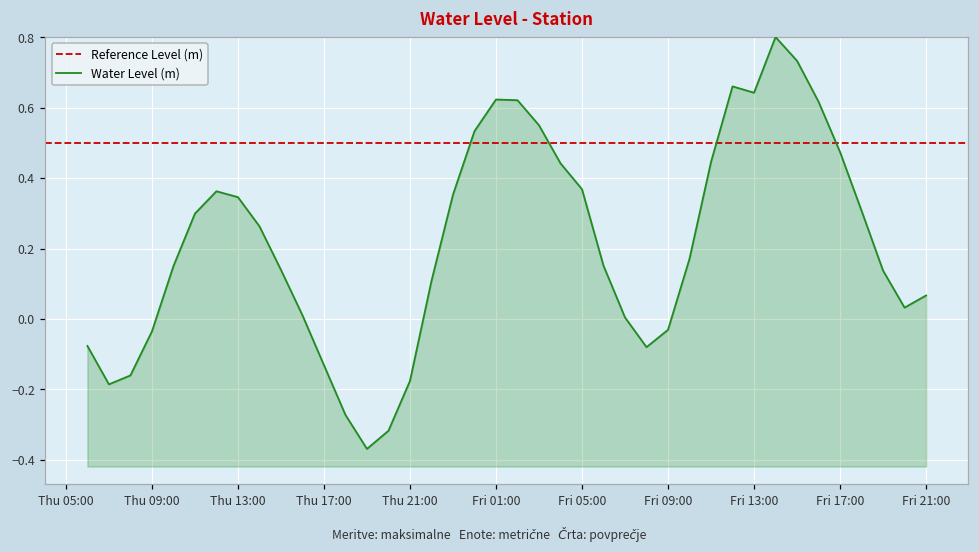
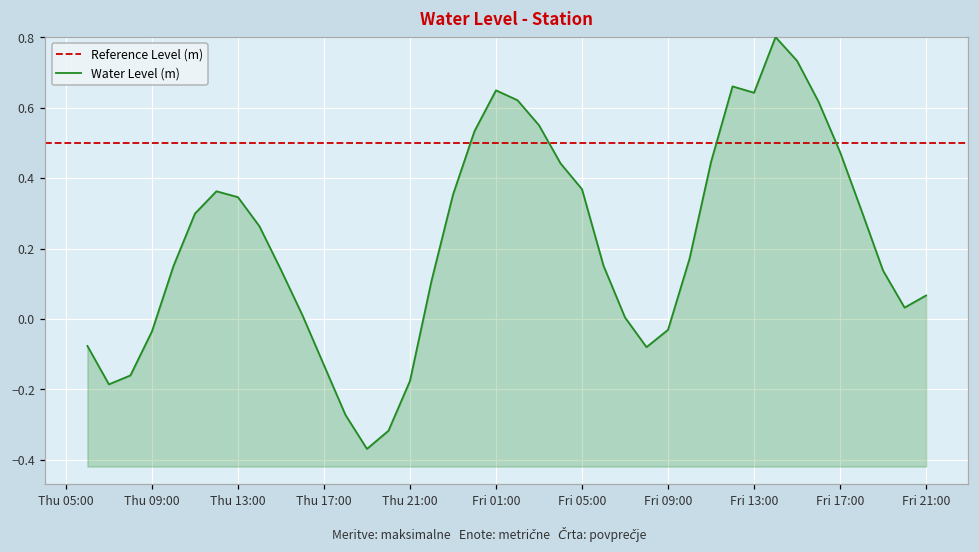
  {
    "Thu 09:00": -0.04,
    "Thu 13:00": 0.35,
    "Thu 17:00": -0.13,
    "Thu 21:00": -0.18,
-   "Fri 01:00": 0.62,
+   "Fri 01:00": 0.65,
    "Fri 05:00": 0.37,
    "Fri 09:00": -0.03,
    "Fri 13:00": 0.64,
    "Fri 17:00": 0.47,
    "Fri 21:00": 0.07
  }
